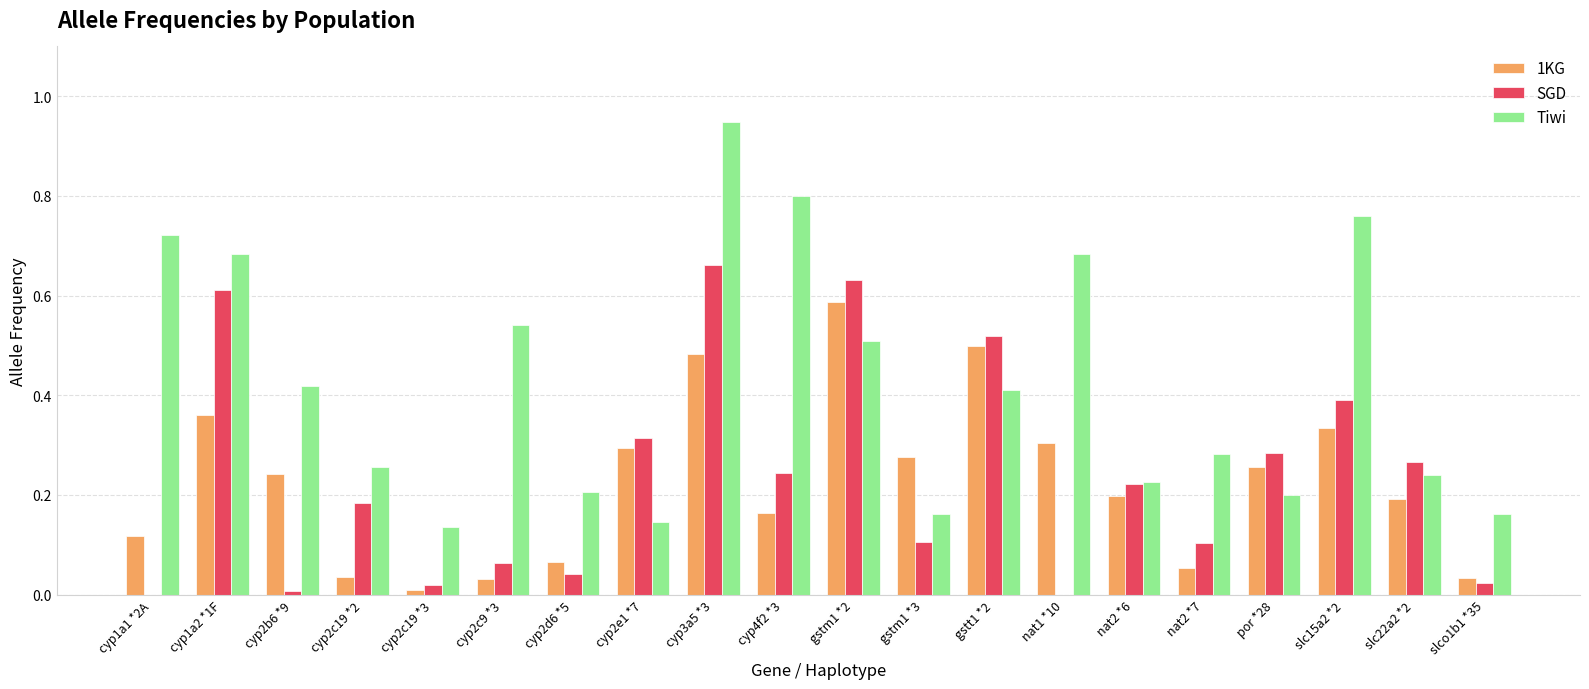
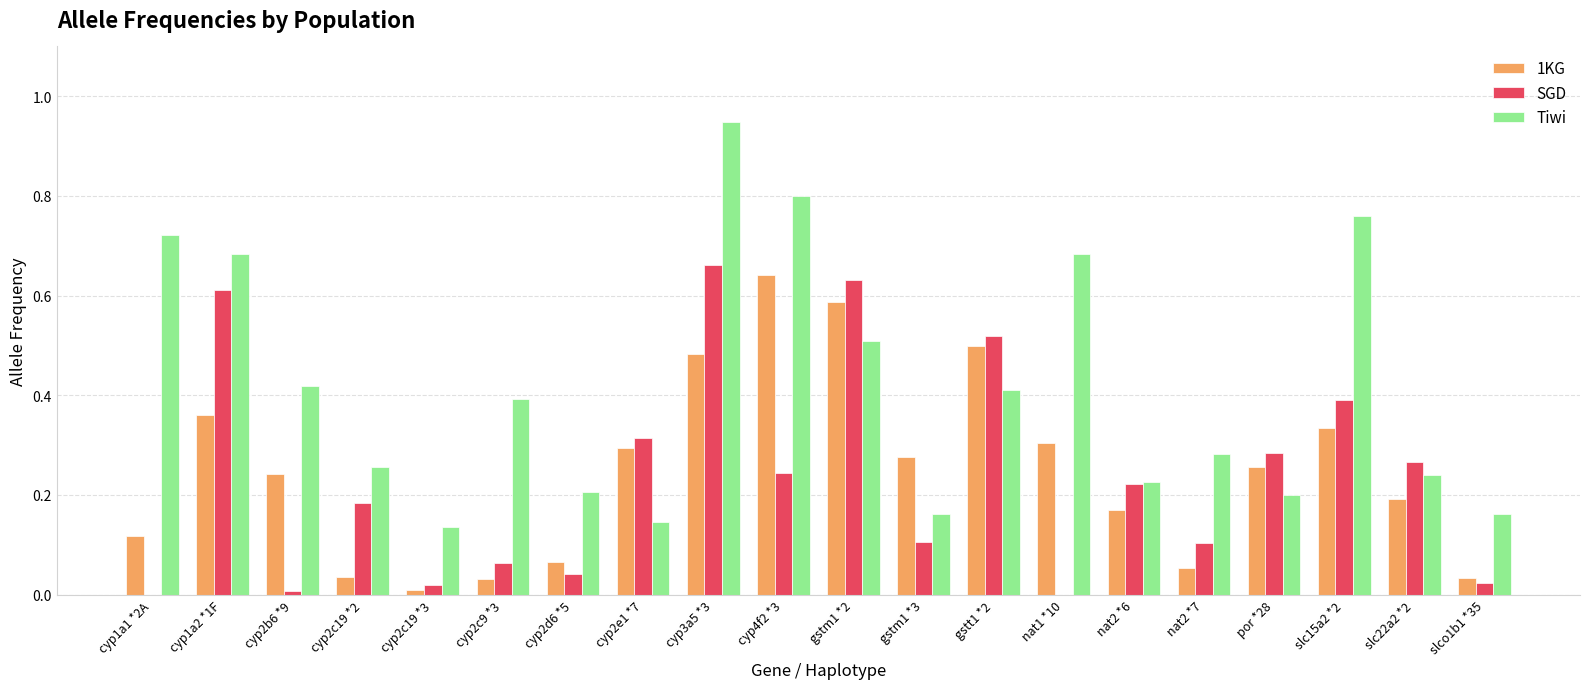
  {
    "1KG": {
      "cyp1a1 *2A": 0.12,
      "cyp1a2 *1F": 0.36,
      "cyp2b6 *9": 0.24,
      "cyp2c19 *2": 0.04,
      "cyp2c19 *3": 0.01,
      "cyp2c9 *3": 0.03,
      "cyp2d6 *5": 0.07,
      "cyp2e1 *7": 0.29,
      "cyp3a5 *3": 0.48,
-     "cyp4f2 *3": 0.16,
+     "cyp4f2 *3": 0.64,
      "gstm1 *2": 0.59,
      "gstm1 *3": 0.28,
      "gstt1 *2": 0.50,
      "nat1 *10": 0.31,
-     "nat2 *6": 0.20,
+     "nat2 *6": 0.17,
      "nat2 *7": 0.05,
      "por *28": 0.26,
      "slc15a2 *2": 0.33,
      "slc22a2 *2": 0.19,
      "slco1b1 *35": 0.03
    },
    "SGD": {
      "cyp1a1 *2A": 0.00,
      "cyp1a2 *1F": 0.61,
      "cyp2b6 *9": 0.01,
      "cyp2c19 *2": 0.18,
      "cyp2c19 *3": 0.02,
      "cyp2c9 *3": 0.06,
      "cyp2d6 *5": 0.04,
      "cyp2e1 *7": 0.32,
      "cyp3a5 *3": 0.66,
      "cyp4f2 *3": 0.24,
      "gstm1 *2": 0.63,
      "gstm1 *3": 0.11,
      "gstt1 *2": 0.52,
      "nat1 *10": 0.00,
      "nat2 *6": 0.22,
      "nat2 *7": 0.10,
      "por *28": 0.28,
      "slc15a2 *2": 0.39,
      "slc22a2 *2": 0.27,
      "slco1b1 *35": 0.02
    },
    "Tiwi": {
      "cyp1a1 *2A": 0.72,
      "cyp1a2 *1F": 0.68,
      "cyp2b6 *9": 0.42,
      "cyp2c19 *2": 0.26,
      "cyp2c19 *3": 0.14,
-     "cyp2c9 *3": 0.54,
+     "cyp2c9 *3": 0.39,
      "cyp2d6 *5": 0.21,
      "cyp2e1 *7": 0.15,
      "cyp3a5 *3": 0.95,
      "cyp4f2 *3": 0.80,
      "gstm1 *2": 0.51,
      "gstm1 *3": 0.16,
      "gstt1 *2": 0.41,
      "nat1 *10": 0.68,
      "nat2 *6": 0.23,
      "nat2 *7": 0.28,
      "por *28": 0.20,
      "slc15a2 *2": 0.76,
      "slc22a2 *2": 0.24,
      "slco1b1 *35": 0.16
    }
  }
